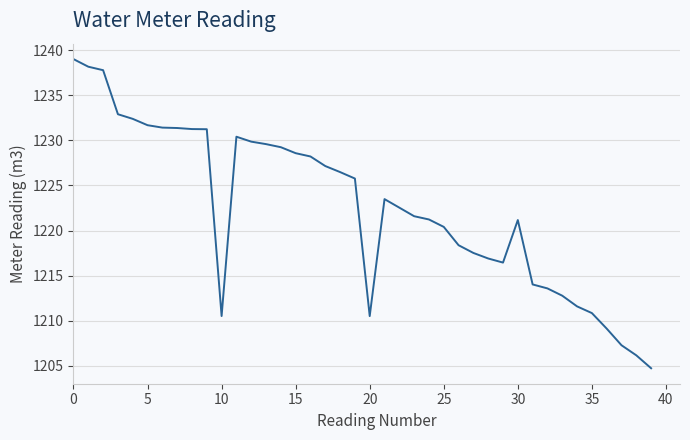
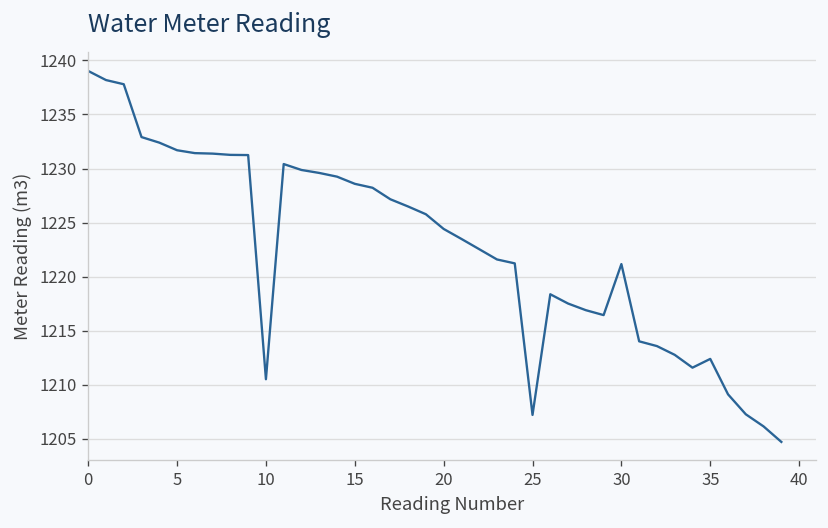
  {
    "0": 1239,
    "5": 1232,
    "10": 1211,
    "15": 1229,
-   "20": 1211,
-   "25": 1220,
+   "20": 1224,
+   "25": 1207,
    "30": 1221,
-   "35": 1211
+   "35": 1212
  }
